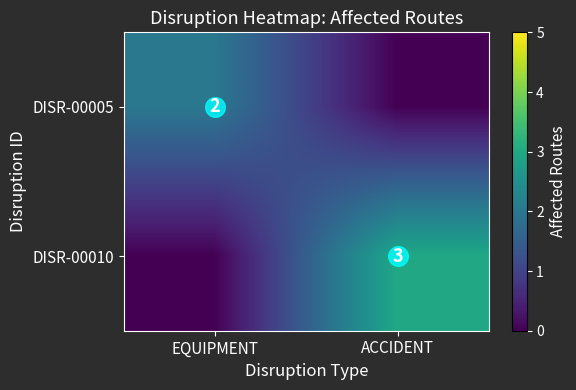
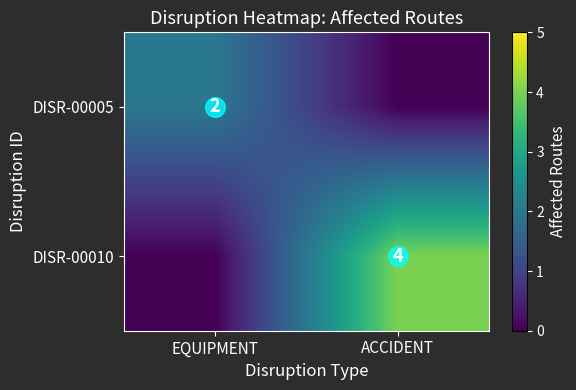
  {
    "DISR-00010": {
-     "ACCIDENT": 3
+     "ACCIDENT": 4
    }
  }
